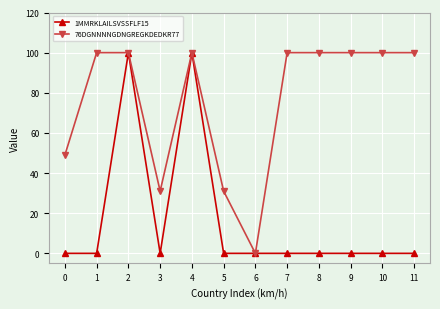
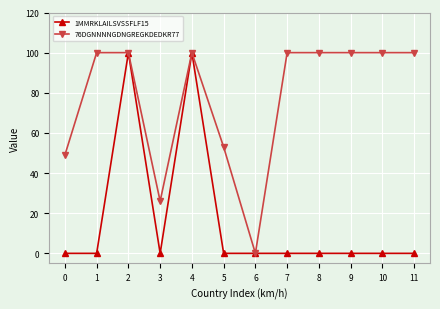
  {
    "1MMRKLAILSVSSFLF15": {
      "0": 0,
      "1": 0,
      "3": 0,
      "5": 0,
      "7": 0,
      "8": 0,
      "9": 0,
      "10": 0,
      "11": 0
    },
    "76DGNNNNGDNGREGKDEDKR77": {
      "0": 49,
      "1": 100,
-     "3": 31,
-     "5": 31,
+     "3": 26,
+     "5": 53,
      "7": 100,
      "8": 100,
      "9": 100,
      "10": 100,
      "11": 100
    }
  }
